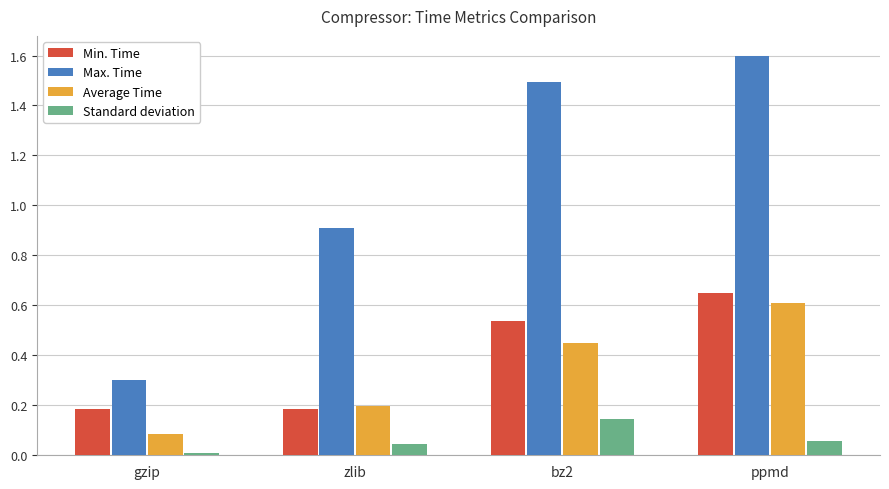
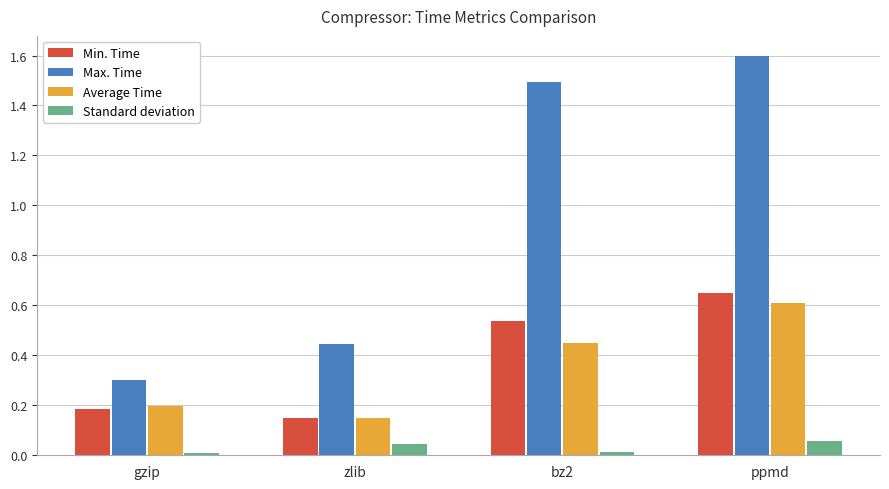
  {
    "Min. Time": {
      "gzip": 0.18,
-     "zlib": 0.19,
+     "zlib": 0.15,
      "bz2": 0.54,
      "ppmd": 0.65
    },
    "Max. Time": {
      "gzip": 0.30,
-     "zlib": 0.91,
+     "zlib": 0.44,
      "bz2": 1.49,
      "ppmd": 1.60
    },
    "Average Time": {
-     "gzip": 0.09,
-     "zlib": 0.20,
+     "gzip": 0.20,
+     "zlib": 0.15,
      "bz2": 0.45,
      "ppmd": 0.61
    },
    "Standard deviation": {
      "gzip": 0.01,
      "zlib": 0.05,
-     "bz2": 0.14,
+     "bz2": 0.01,
      "ppmd": 0.06
    }
  }
